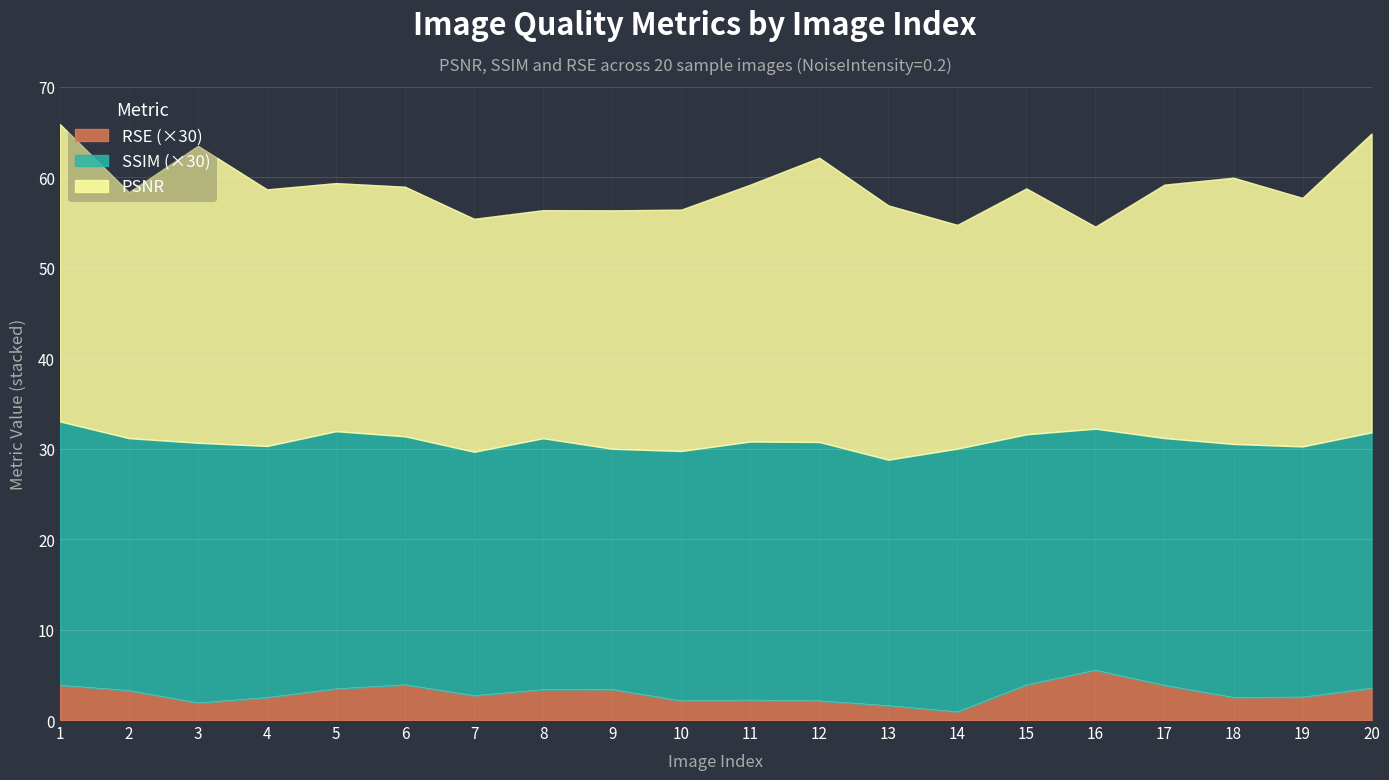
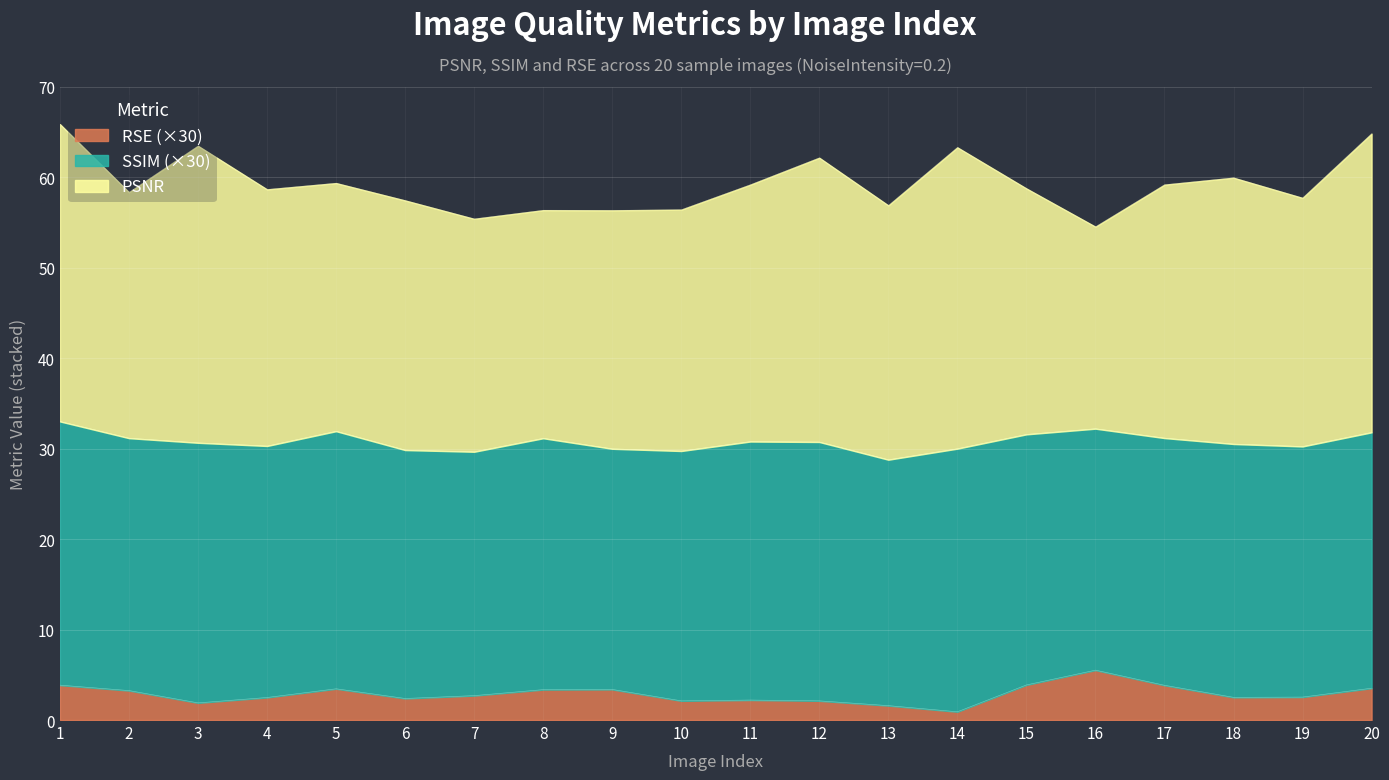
  {
    "RSE (×30)": {
      "1": 4,
      "2": 3,
      "3": 2,
      "4": 2,
      "5": 3,
-     "6": 4,
+     "6": 2,
      "7": 3,
      "8": 3,
      "9": 3,
      "10": 2,
      "11": 2,
      "12": 2,
      "13": 2,
      "14": 1,
      "15": 4,
      "16": 6,
      "17": 4,
      "18": 3,
      "19": 3,
      "20": 4
    },
    "SSIM (×30)": {
      "1": 29,
      "2": 28,
      "3": 29,
      "4": 28,
      "5": 28,
      "6": 27,
      "7": 27,
      "8": 28,
      "9": 27,
      "10": 28,
      "11": 29,
      "12": 29,
      "13": 27,
      "14": 29,
      "15": 28,
      "16": 27,
      "17": 27,
      "18": 28,
      "19": 28,
      "20": 28
    },
    "PSNR": {
      "1": 33,
      "4": 28,
      "5": 27,
      "6": 28,
      "7": 26,
      "8": 25,
      "9": 26,
      "10": 27,
      "11": 28,
      "12": 31,
      "13": 28,
-     "14": 25,
+     "14": 33,
      "15": 27,
      "16": 22,
      "17": 28,
      "18": 29,
      "19": 27,
      "20": 33
    }
  }
